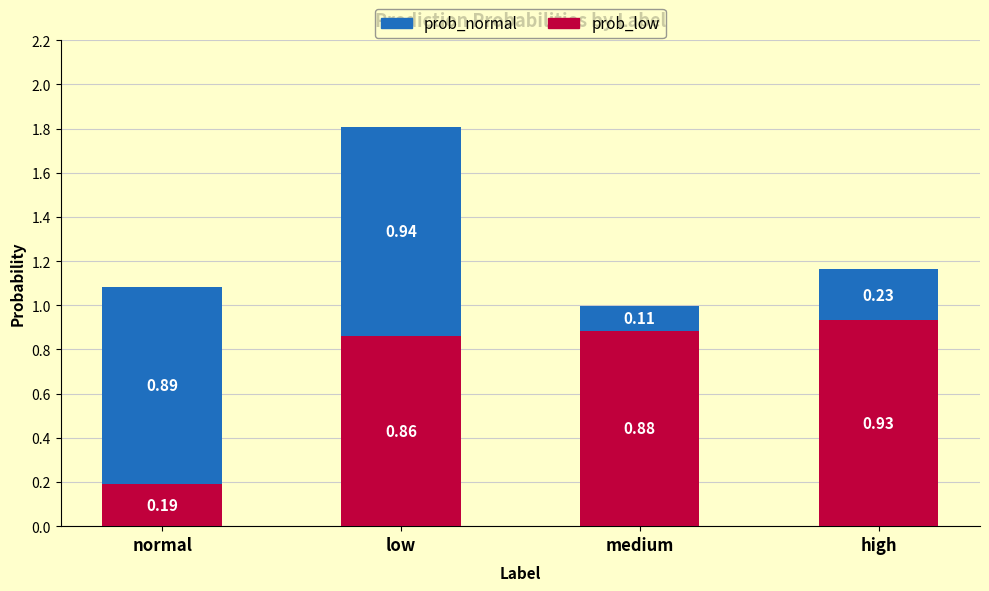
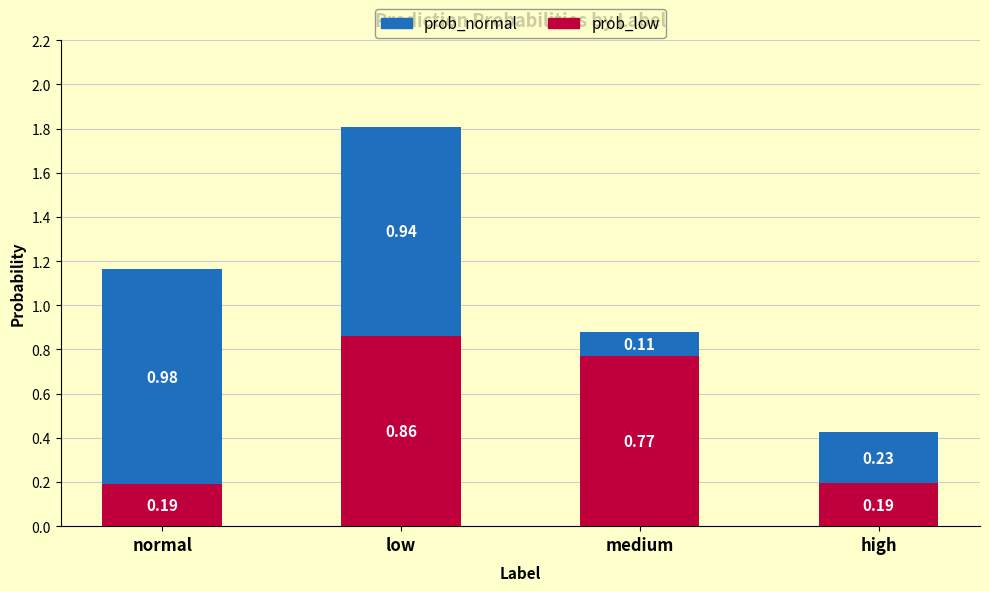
  {
    "prob_low": {
      "normal": 0.19,
      "low": 0.86,
-     "medium": 0.88,
-     "high": 0.93
+     "medium": 0.77,
+     "high": 0.19
    },
    "prob_normal": {
-     "normal": 0.89,
+     "normal": 0.98,
      "low": 0.94,
      "medium": 0.11,
      "high": 0.23
    }
  }
